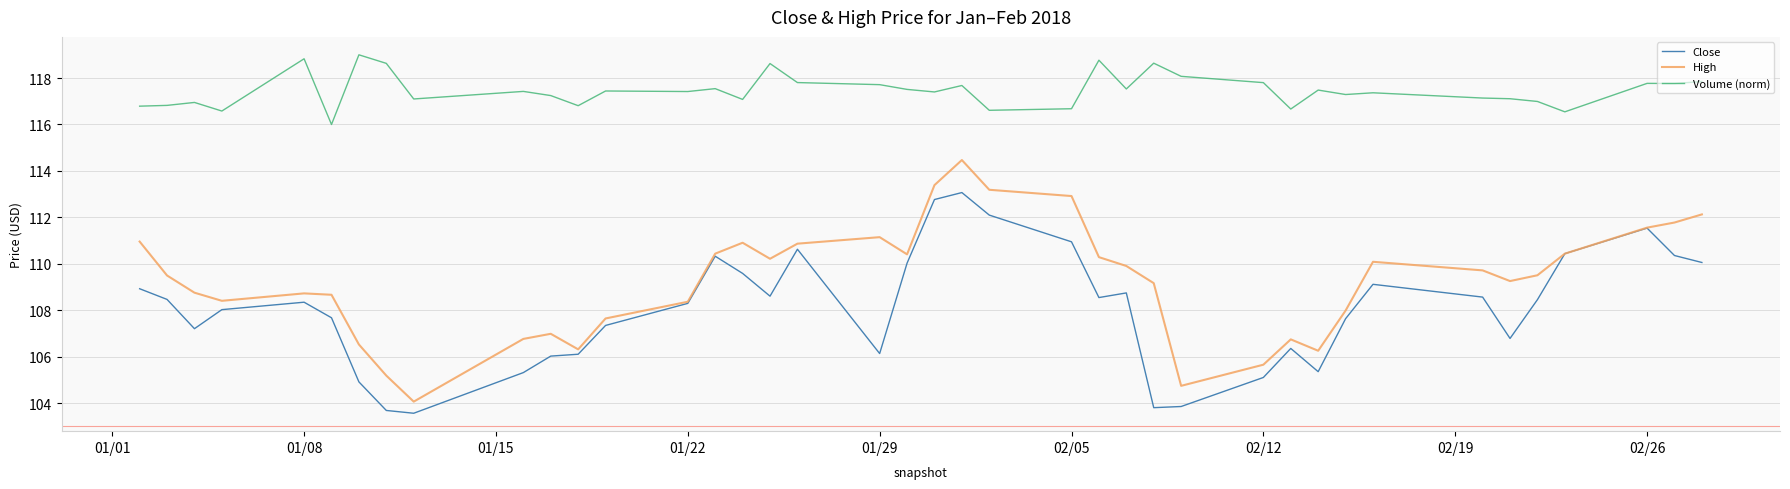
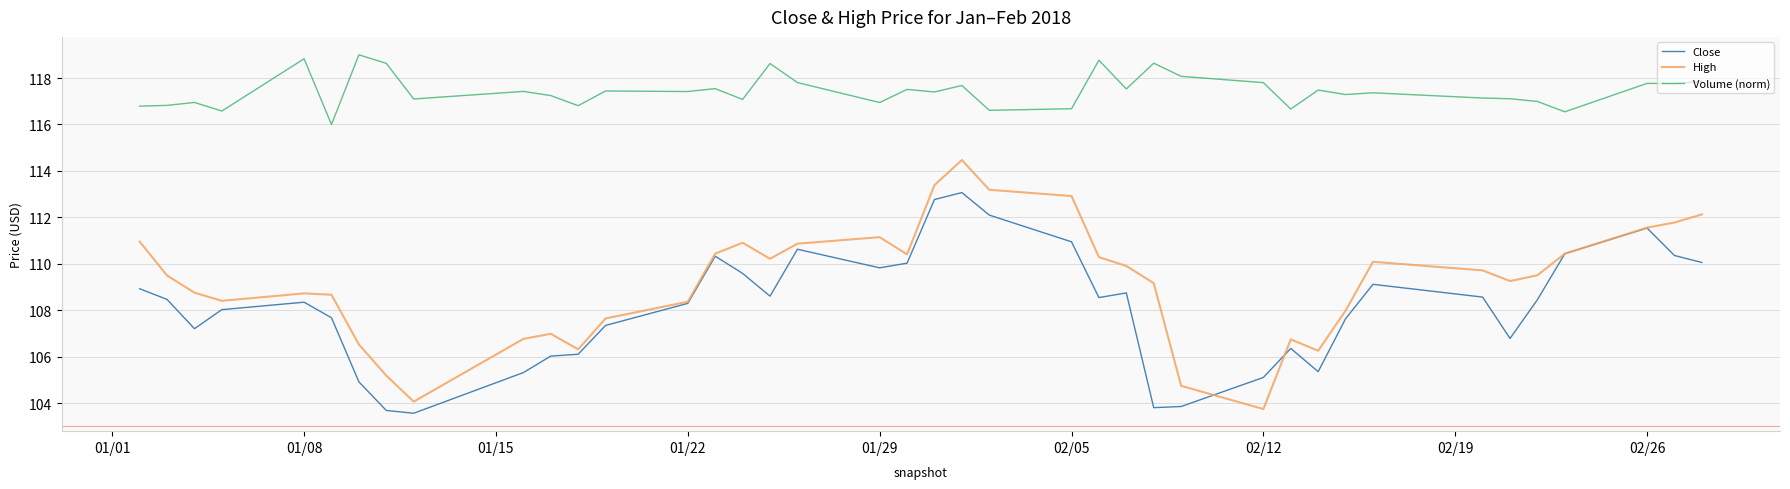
  {
    "Close": {
      "01/08": 108.4,
-     "01/29": 106.1,
+     "01/29": 109.8,
      "02/05": 111.0,
      "02/12": 105.1
    },
    "High": {
      "01/08": 108.7,
      "01/29": 111.2,
      "02/05": 112.9,
-     "02/12": 105.7
+     "02/12": 103.8
    },
    "Volume (norm)": {
      "01/08": 118.8,
      "01/22": 117.4,
-     "01/29": 117.7,
+     "01/29": 116.9,
      "02/05": 116.7,
      "02/12": 117.8,
      "02/26": 117.8
    }
  }
